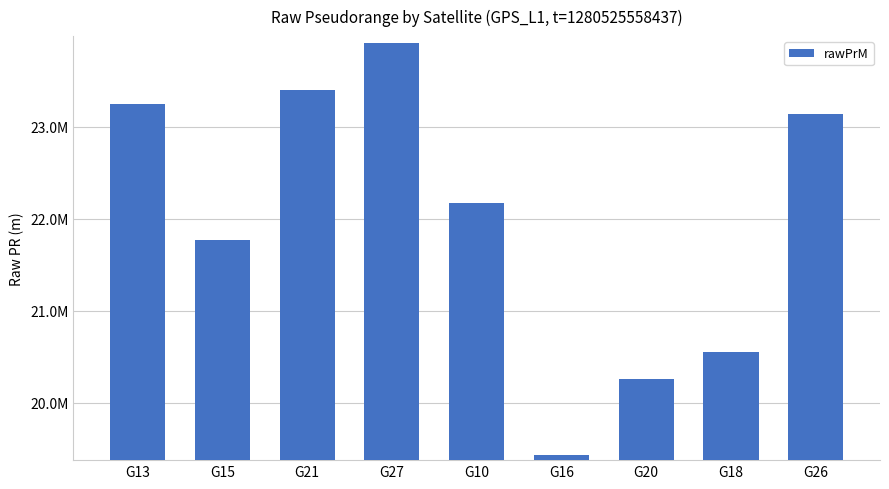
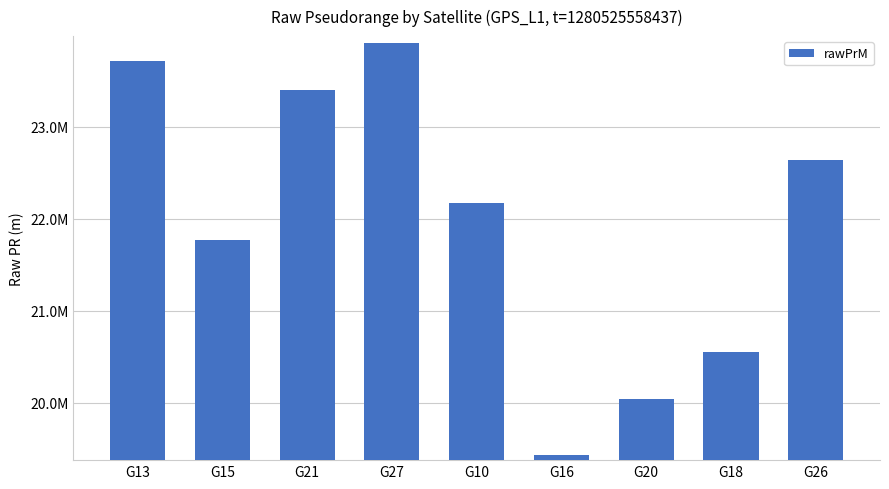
  {
-   "G13": 23300000,
+   "G13": 23700000,
    "G15": 21800000,
    "G21": 23400000,
    "G27": 23900000,
    "G10": 22200000,
    "G16": 19400000,
-   "G20": 20300000,
+   "G20": 20000000,
    "G18": 20600000,
-   "G26": 23100000
+   "G26": 22600000
  }
